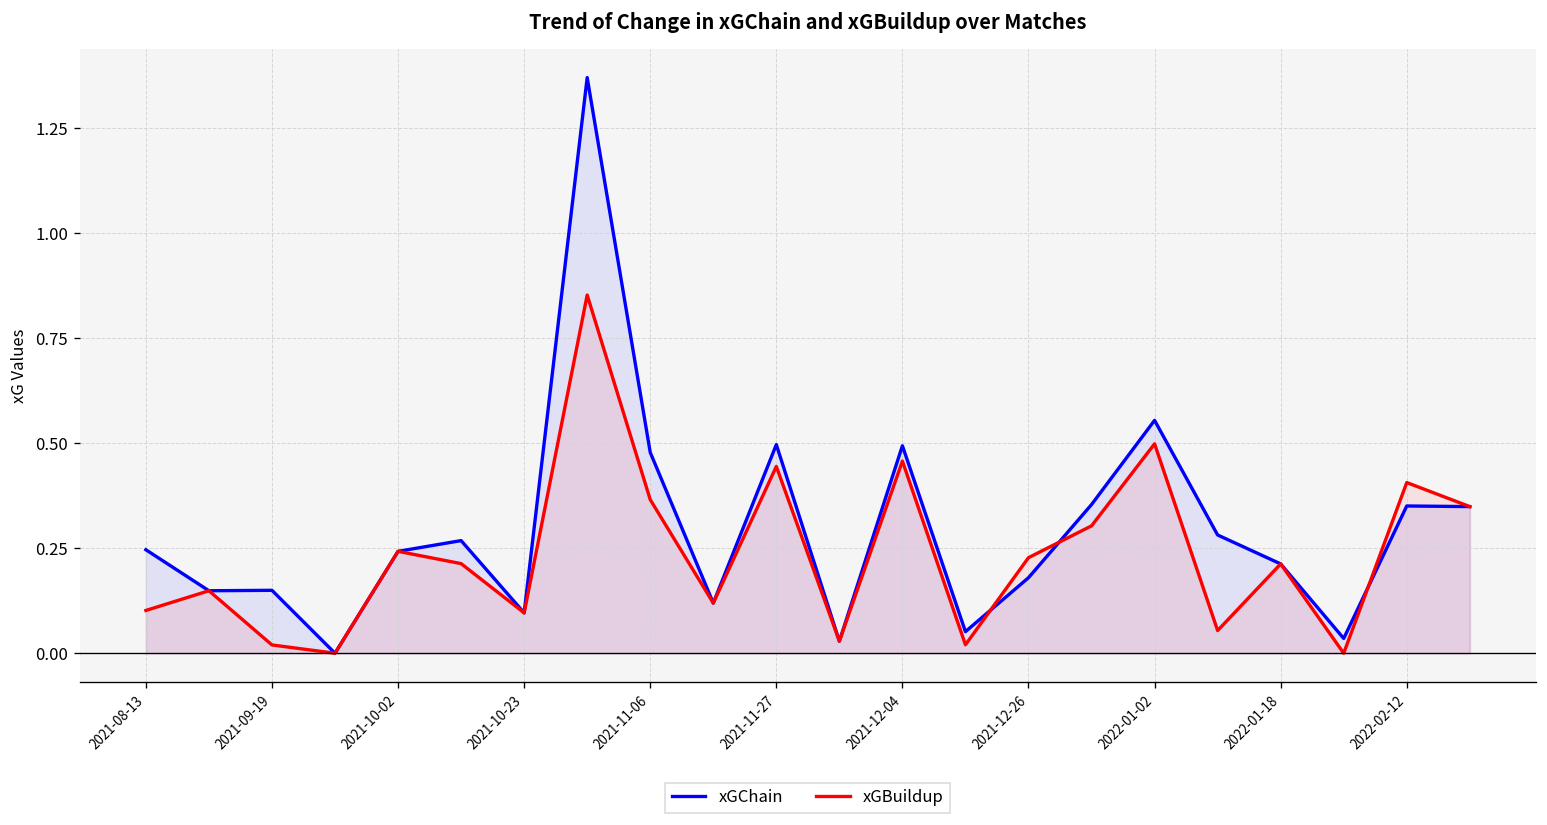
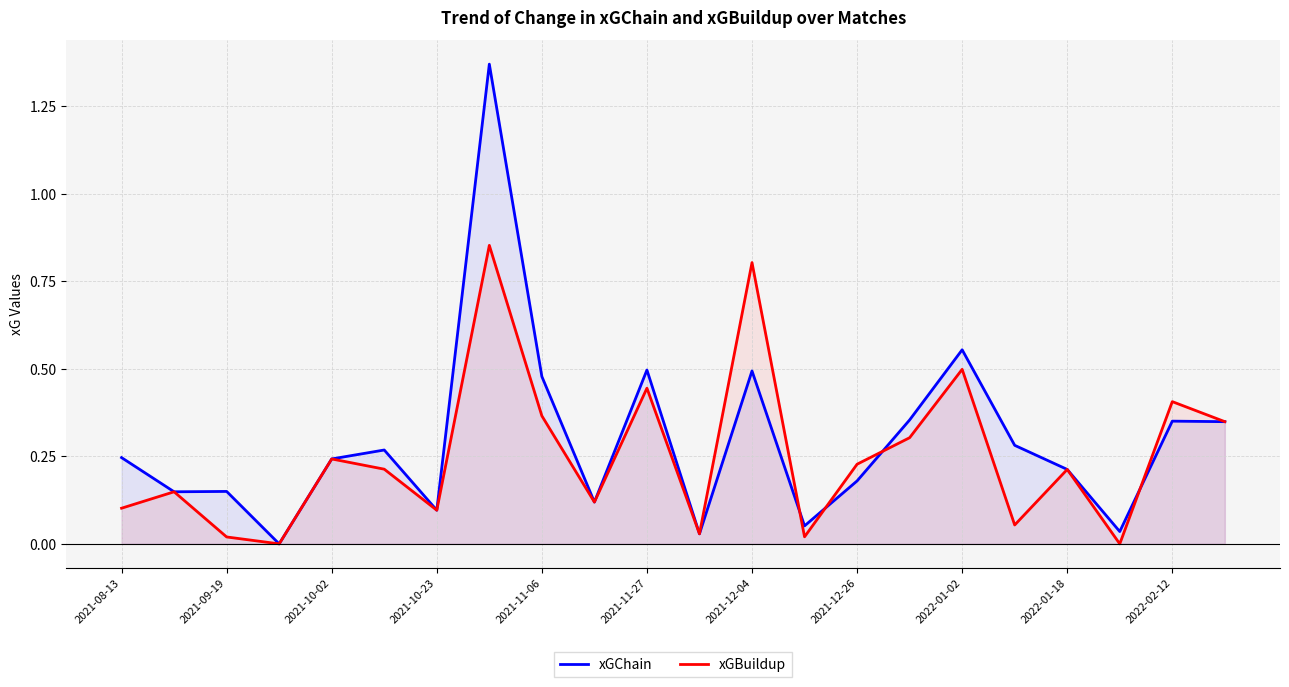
  {
    "xGChain": {
      "2021-08-13": 0.25,
      "2021-09-19": 0.15,
      "2021-11-06": 0.48,
      "2021-11-27": 0.50,
      "2021-12-04": 0.49,
      "2021-12-26": 0.18,
      "2022-01-02": 0.55,
      "2022-02-12": 0.35
    },
    "xGBuildup": {
      "2021-08-13": 0.10,
      "2021-09-19": 0.02,
      "2021-11-06": 0.37,
      "2021-11-27": 0.44,
-     "2021-12-04": 0.46,
+     "2021-12-04": 0.80,
      "2021-12-26": 0.23,
      "2022-01-02": 0.50,
      "2022-02-12": 0.41
    }
  }
